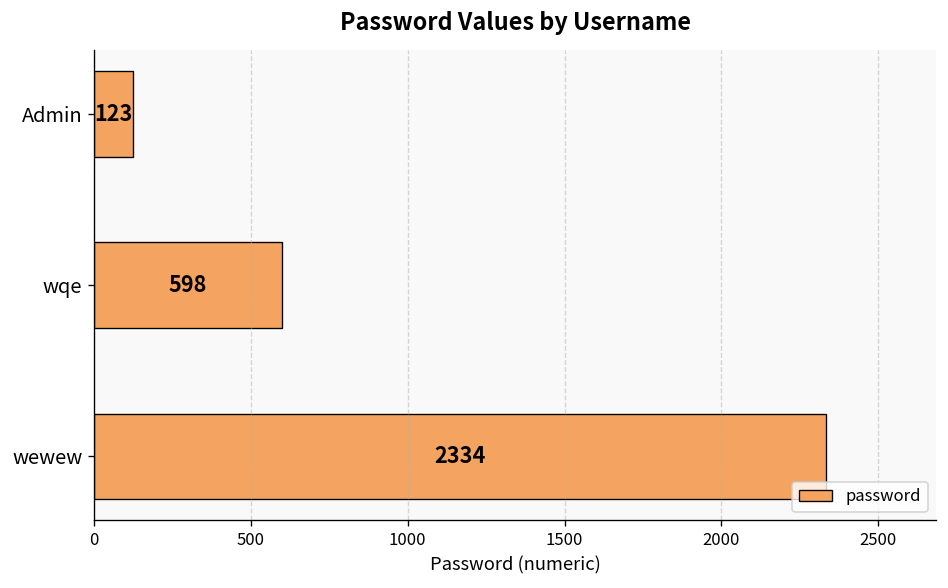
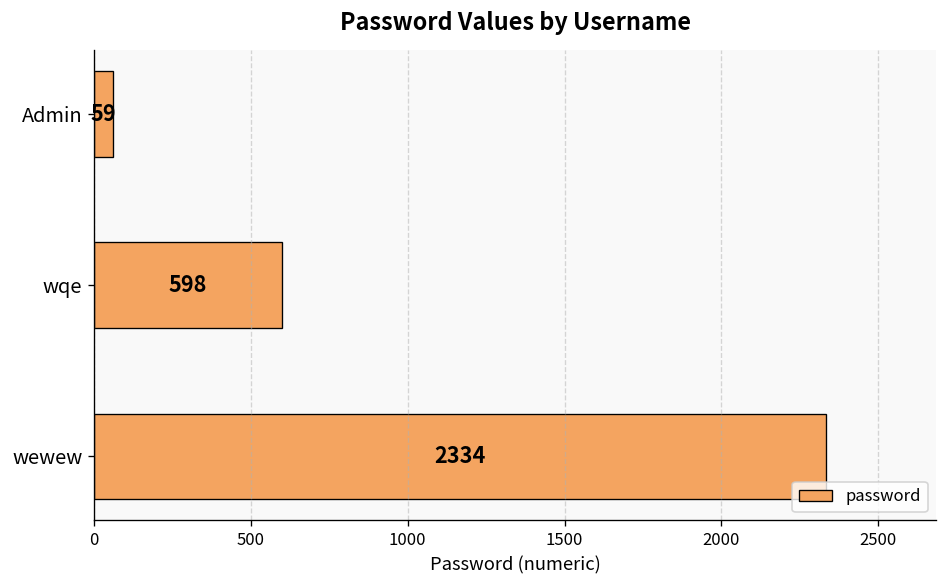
  {
-   "Admin": 123,
+   "Admin": 59,
    "wqe": 598,
    "wewew": 2334
  }
